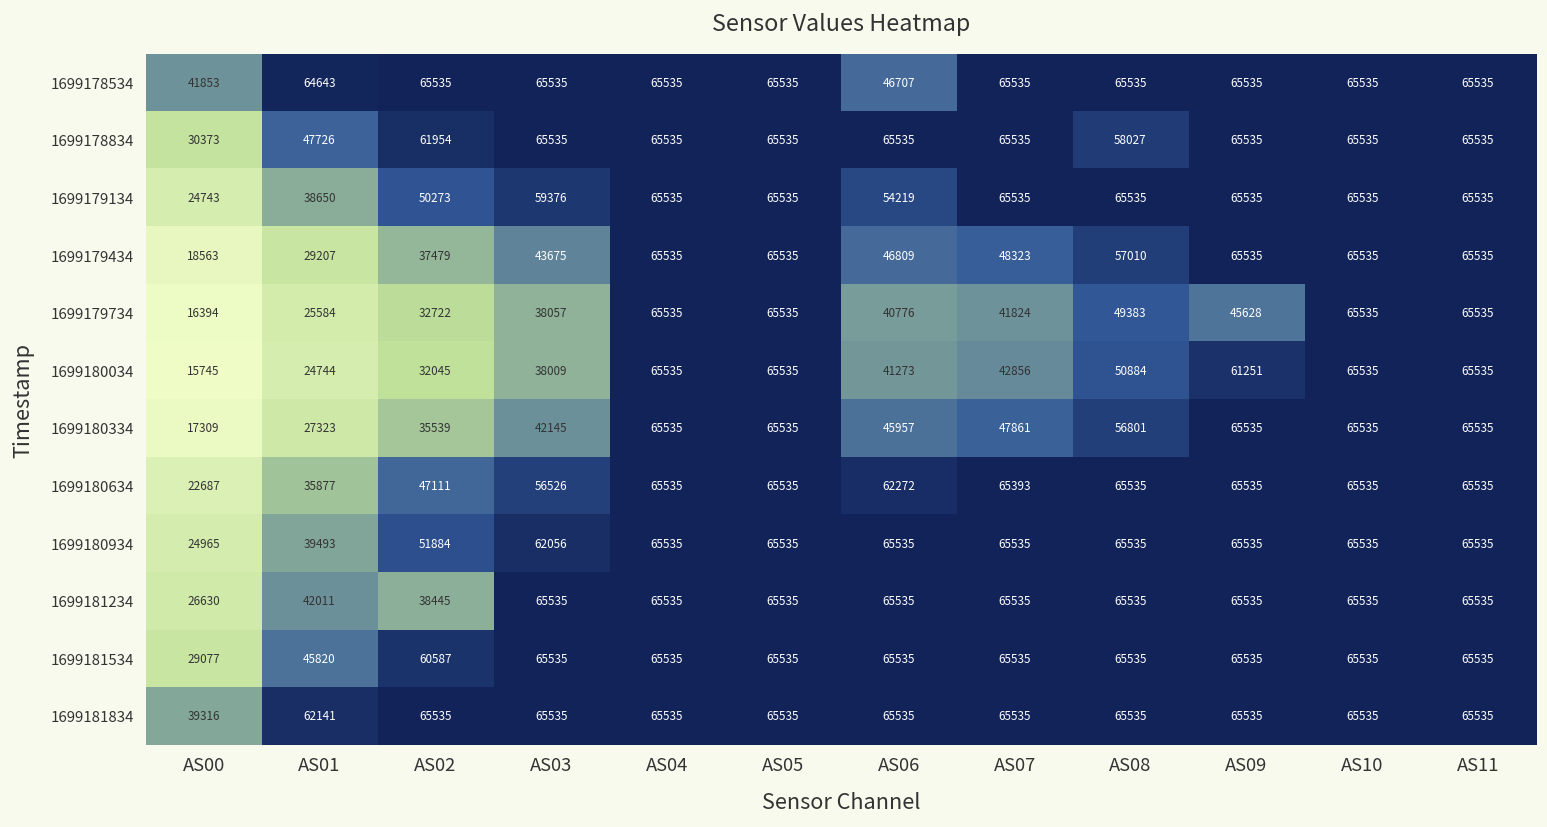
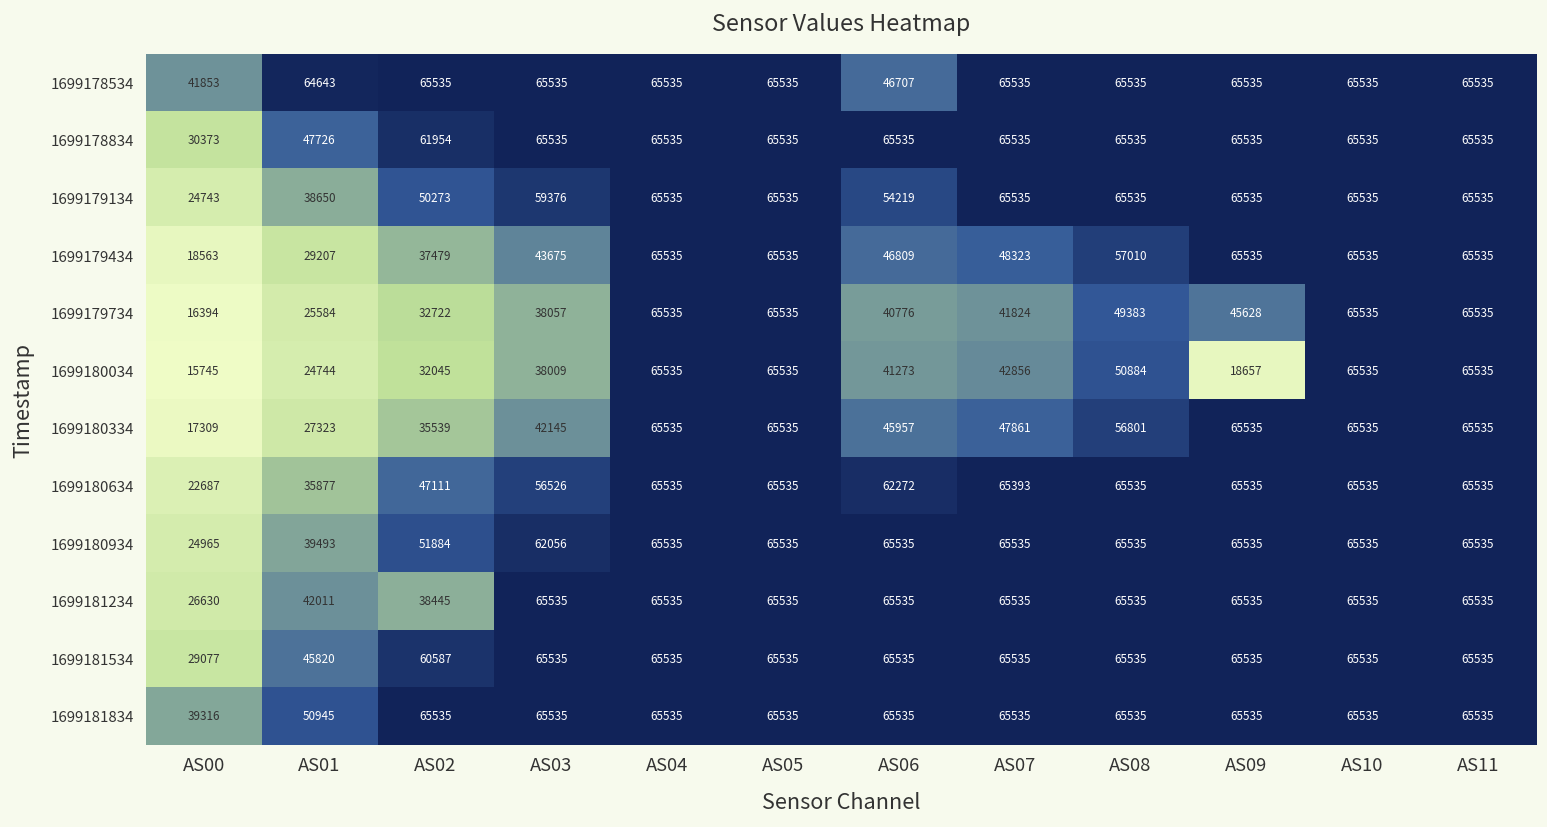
  {
    "1699178534": {
      "AS00": 41853,
      "AS01": 64643,
      "AS02": 65535,
      "AS03": 65535,
      "AS04": 65535,
      "AS05": 65535,
      "AS06": 46707,
      "AS07": 65535,
      "AS08": 65535,
      "AS09": 65535,
      "AS10": 65535,
      "AS11": 65535
    },
    "1699178834": {
      "AS00": 30373,
      "AS01": 47726,
      "AS02": 61954,
      "AS03": 65535,
      "AS04": 65535,
      "AS05": 65535,
      "AS06": 65535,
      "AS07": 65535,
-     "AS08": 58027,
+     "AS08": 65535,
      "AS09": 65535,
      "AS10": 65535,
      "AS11": 65535
    },
    "1699179134": {
      "AS00": 24743,
      "AS01": 38650,
      "AS02": 50273,
      "AS03": 59376,
      "AS04": 65535,
      "AS05": 65535,
      "AS06": 54219,
      "AS07": 65535,
      "AS08": 65535,
      "AS09": 65535,
      "AS10": 65535,
      "AS11": 65535
    },
    "1699179434": {
      "AS00": 18563,
      "AS01": 29207,
      "AS02": 37479,
      "AS03": 43675,
      "AS04": 65535,
      "AS05": 65535,
      "AS06": 46809,
      "AS07": 48323,
      "AS08": 57010,
      "AS09": 65535,
      "AS10": 65535,
      "AS11": 65535
    },
    "1699179734": {
      "AS00": 16394,
      "AS01": 25584,
      "AS02": 32722,
      "AS03": 38057,
      "AS04": 65535,
      "AS05": 65535,
      "AS06": 40776,
      "AS07": 41824,
      "AS08": 49383,
      "AS09": 45628,
      "AS10": 65535,
      "AS11": 65535
    },
    "1699180034": {
      "AS00": 15745,
      "AS01": 24744,
      "AS02": 32045,
      "AS03": 38009,
      "AS04": 65535,
      "AS05": 65535,
      "AS06": 41273,
      "AS07": 42856,
      "AS08": 50884,
-     "AS09": 61251,
+     "AS09": 18657,
      "AS10": 65535,
      "AS11": 65535
    },
    "1699180334": {
      "AS00": 17309,
      "AS01": 27323,
      "AS02": 35539,
      "AS03": 42145,
      "AS04": 65535,
      "AS05": 65535,
      "AS06": 45957,
      "AS07": 47861,
      "AS08": 56801,
      "AS09": 65535,
      "AS10": 65535,
      "AS11": 65535
    },
    "1699180634": {
      "AS00": 22687,
      "AS01": 35877,
      "AS02": 47111,
      "AS03": 56526,
      "AS04": 65535,
      "AS05": 65535,
      "AS06": 62272,
      "AS07": 65393,
      "AS08": 65535,
      "AS09": 65535,
      "AS10": 65535,
      "AS11": 65535
    },
    "1699180934": {
      "AS00": 24965,
      "AS01": 39493,
      "AS02": 51884,
      "AS03": 62056,
      "AS04": 65535,
      "AS05": 65535,
      "AS06": 65535,
      "AS07": 65535,
      "AS08": 65535,
      "AS09": 65535,
      "AS10": 65535,
      "AS11": 65535
    },
    "1699181234": {
      "AS00": 26630,
      "AS01": 42011,
      "AS02": 38445,
      "AS03": 65535,
      "AS04": 65535,
      "AS05": 65535,
      "AS06": 65535,
      "AS07": 65535,
      "AS08": 65535,
      "AS09": 65535,
      "AS10": 65535,
      "AS11": 65535
    },
    "1699181534": {
      "AS00": 29077,
      "AS01": 45820,
      "AS02": 60587,
      "AS03": 65535,
      "AS04": 65535,
      "AS05": 65535,
      "AS06": 65535,
      "AS07": 65535,
      "AS08": 65535,
      "AS09": 65535,
      "AS10": 65535,
      "AS11": 65535
    },
    "1699181834": {
      "AS00": 39316,
-     "AS01": 62141,
+     "AS01": 50945,
      "AS02": 65535,
      "AS03": 65535,
      "AS04": 65535,
      "AS05": 65535,
      "AS06": 65535,
      "AS07": 65535,
      "AS08": 65535,
      "AS09": 65535,
      "AS10": 65535,
      "AS11": 65535
    }
  }
